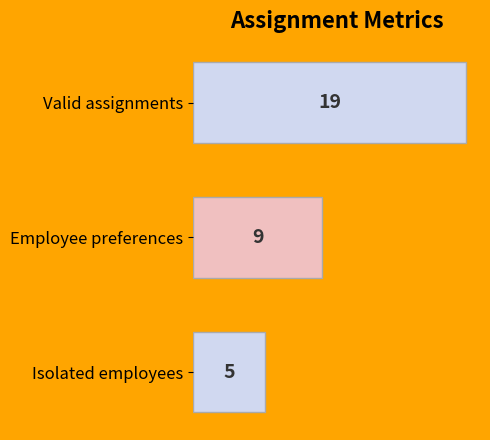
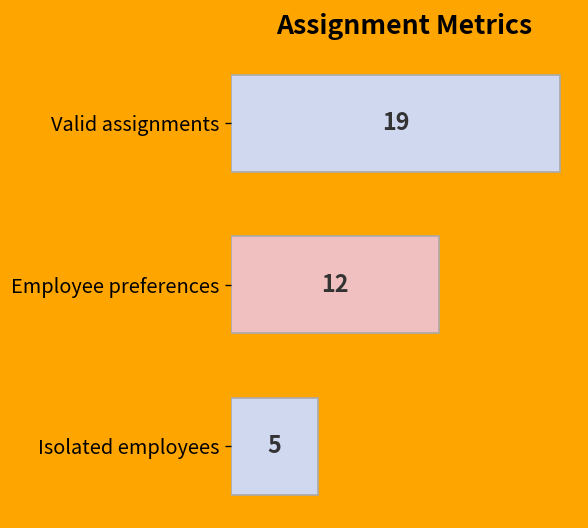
  {
    "Valid assignments": 19,
-   "Employee preferences": 9,
+   "Employee preferences": 12,
    "Isolated employees": 5
  }
